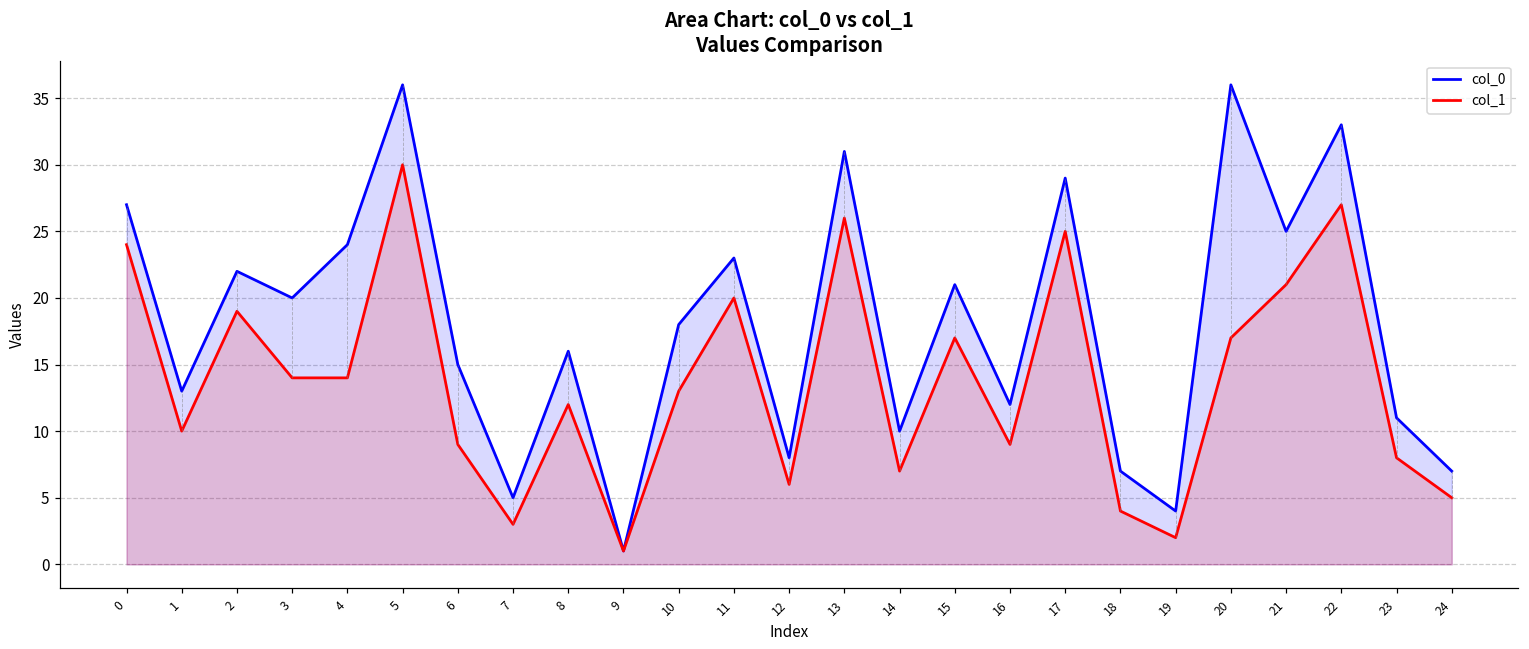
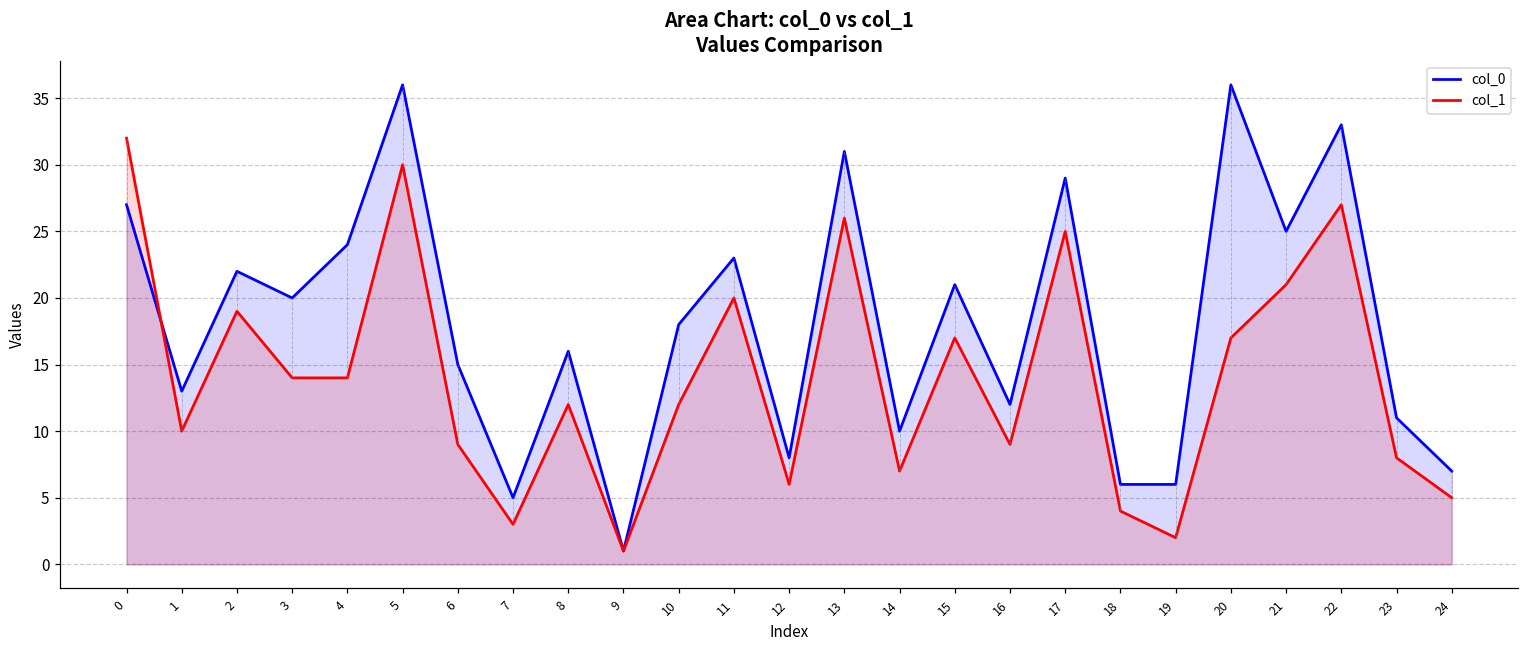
  {
    "col_0": {
-     "18": 7,
-     "19": 4
+     "18": 6,
+     "19": 6
    },
    "col_1": {
-     "0": 24,
-     "10": 13
+     "0": 32,
+     "10": 12
    }
  }
